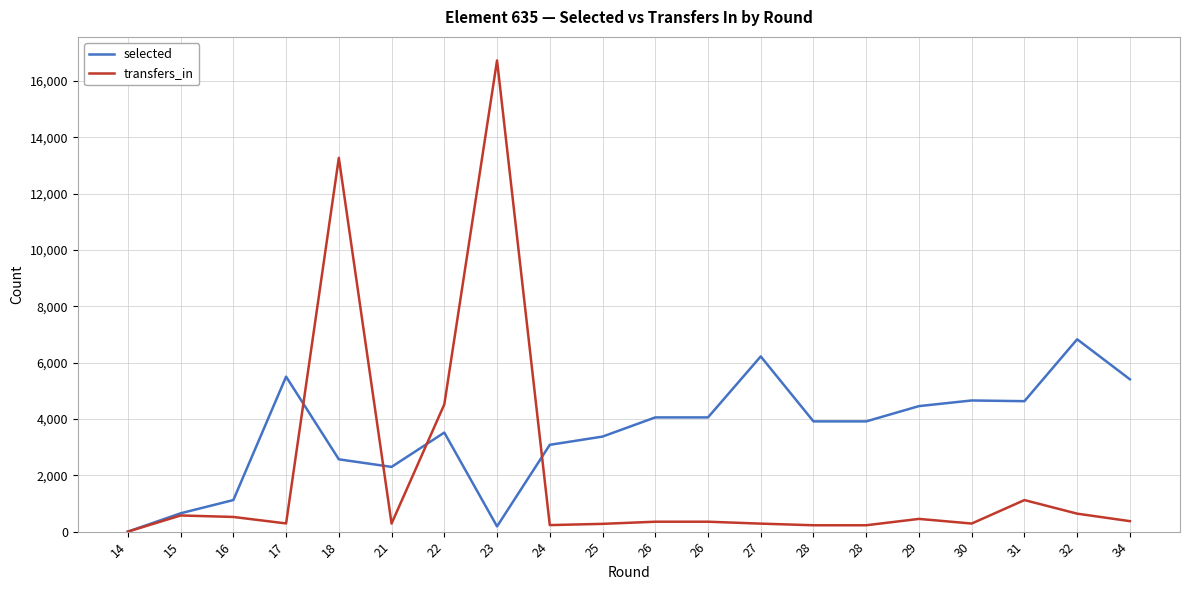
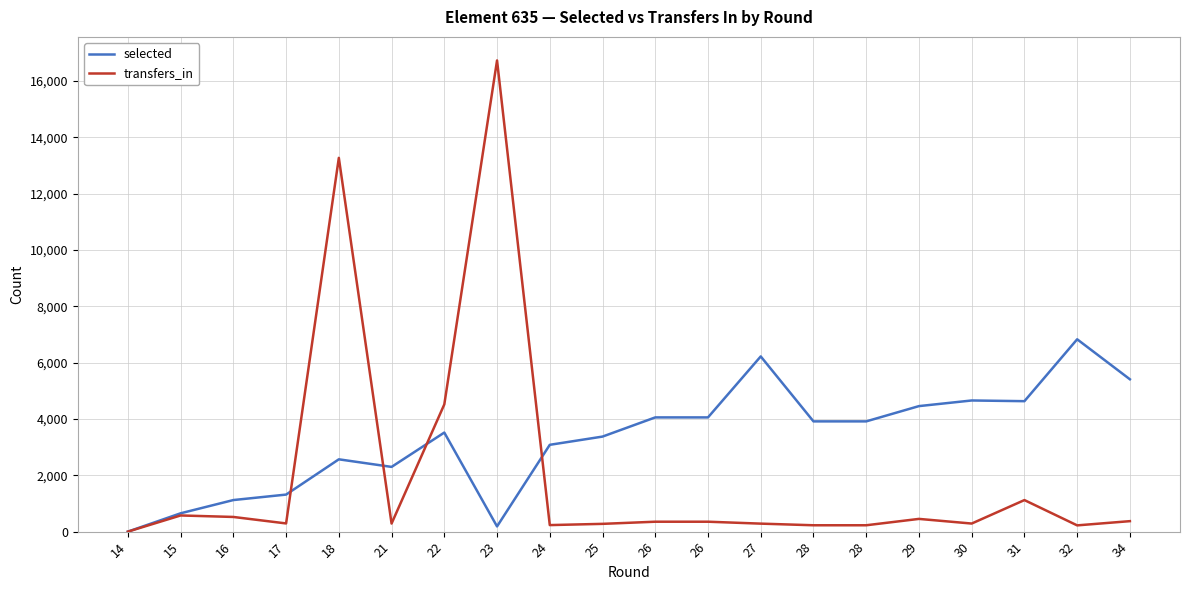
  {
    "selected": {
      "16": "1,100",
-     "17": "5,500",
+     "17": "1,300",
      "18": "2,600",
      "21": "2,300",
      "22": "3,500",
      "23": "200",
      "24": "3,100",
      "25": "3,400",
      "27": "6,200",
      "29": "4,500",
      "30": "4,700",
      "31": "4,600",
      "32": "6,800",
      "34": "5,400"
    },
    "transfers_in": {
      "16": "500",
      "17": "300",
      "18": "13,300",
      "21": "300",
      "22": "4,500",
      "23": "16,700",
      "24": "200",
      "25": "300",
      "27": "300",
      "29": "500",
      "30": "300",
      "31": "1,100",
-     "32": "600",
+     "32": "200",
      "34": "400"
    }
  }
